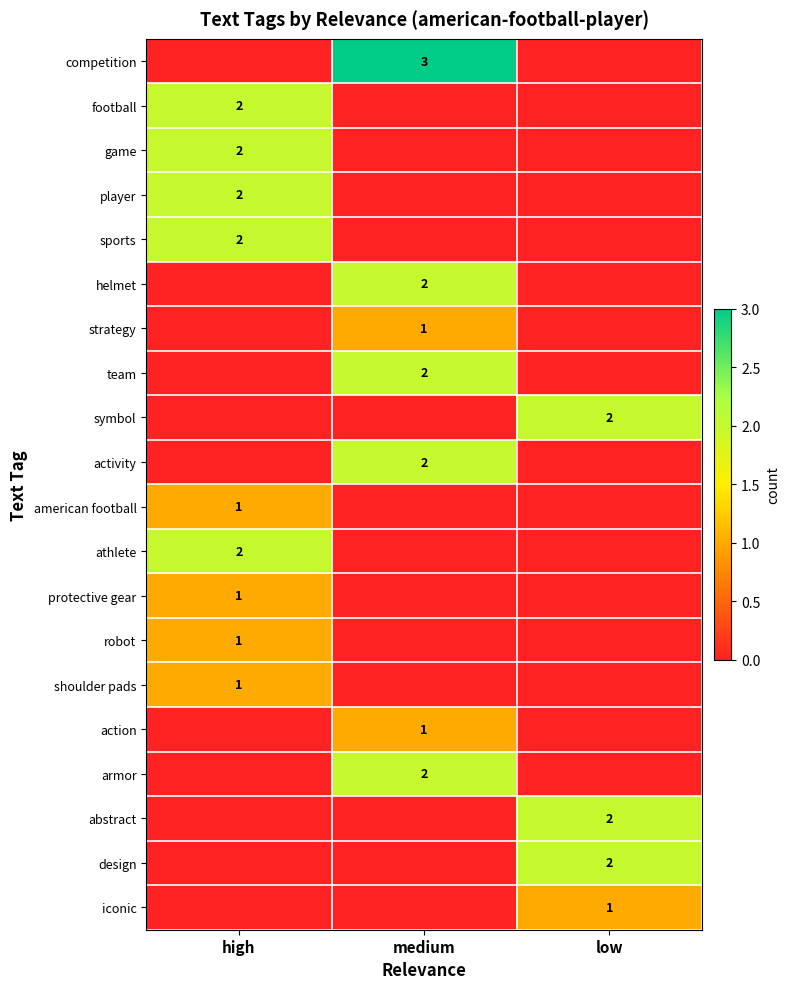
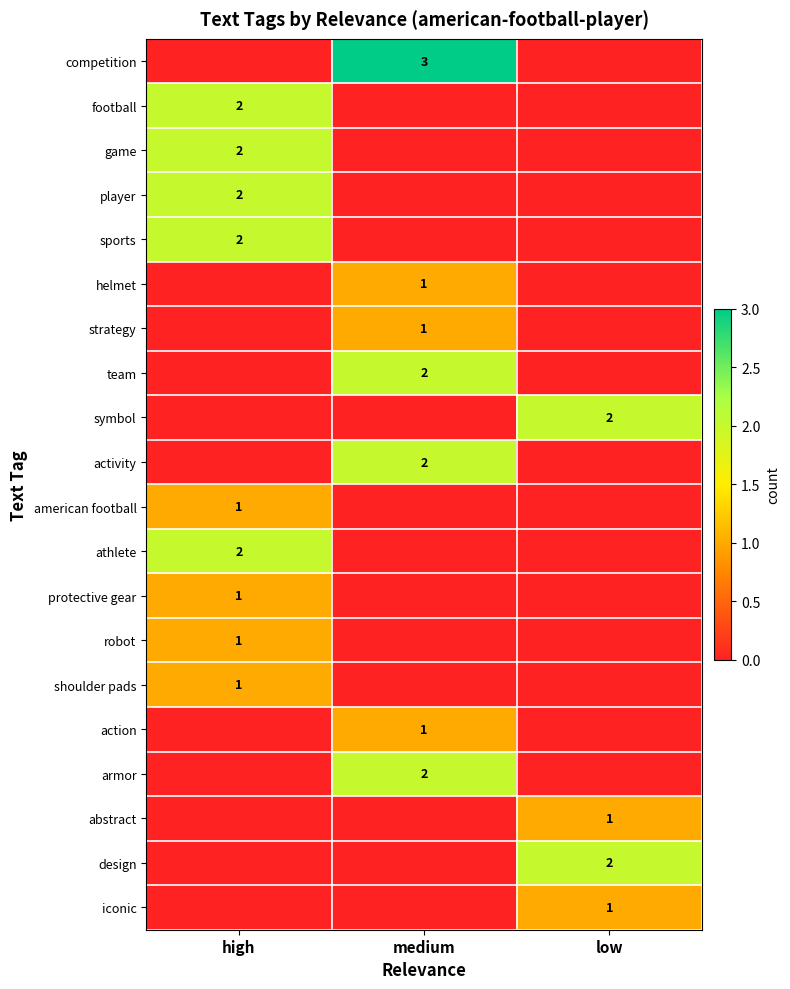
  {
    "competition": {
      "medium": 3
    },
    "football": {
      "high": 2
    },
    "game": {
      "high": 2
    },
    "player": {
      "high": 2
    },
    "sports": {
      "high": 2
    },
    "helmet": {
-     "medium": 2
+     "medium": 1
    },
    "strategy": {
      "medium": 1
    },
    "team": {
      "medium": 2
    },
    "symbol": {
      "low": 2
    },
    "activity": {
      "medium": 2
    },
    "american football": {
      "high": 1
    },
    "athlete": {
      "high": 2
    },
    "protective gear": {
      "high": 1
    },
    "robot": {
      "high": 1
    },
    "shoulder pads": {
      "high": 1
    },
    "action": {
      "medium": 1
    },
    "armor": {
      "medium": 2
    },
    "abstract": {
-     "low": 2
+     "low": 1
    },
    "design": {
      "low": 2
    },
    "iconic": {
      "low": 1
    }
  }
